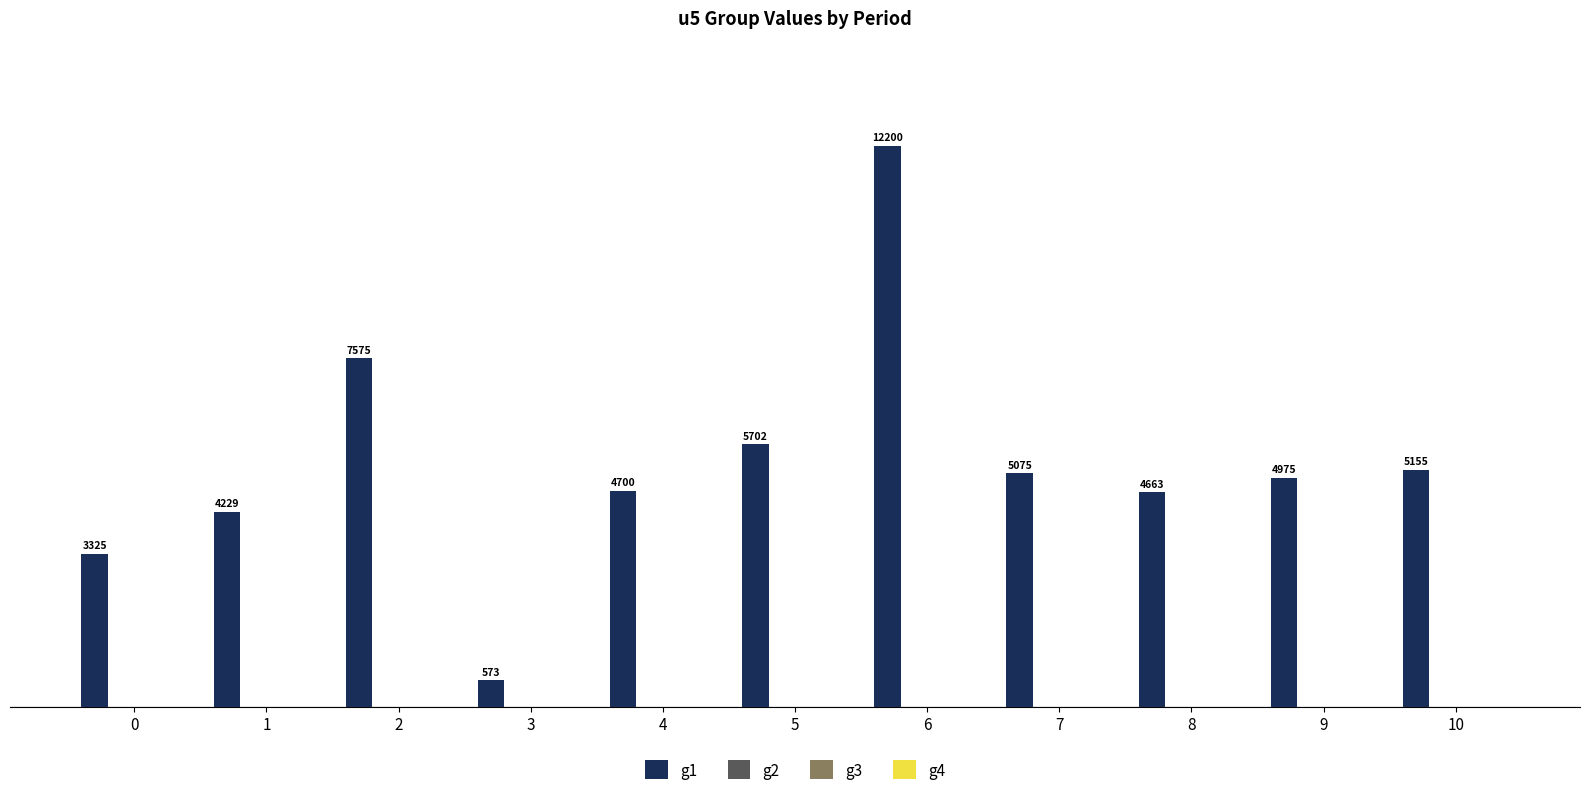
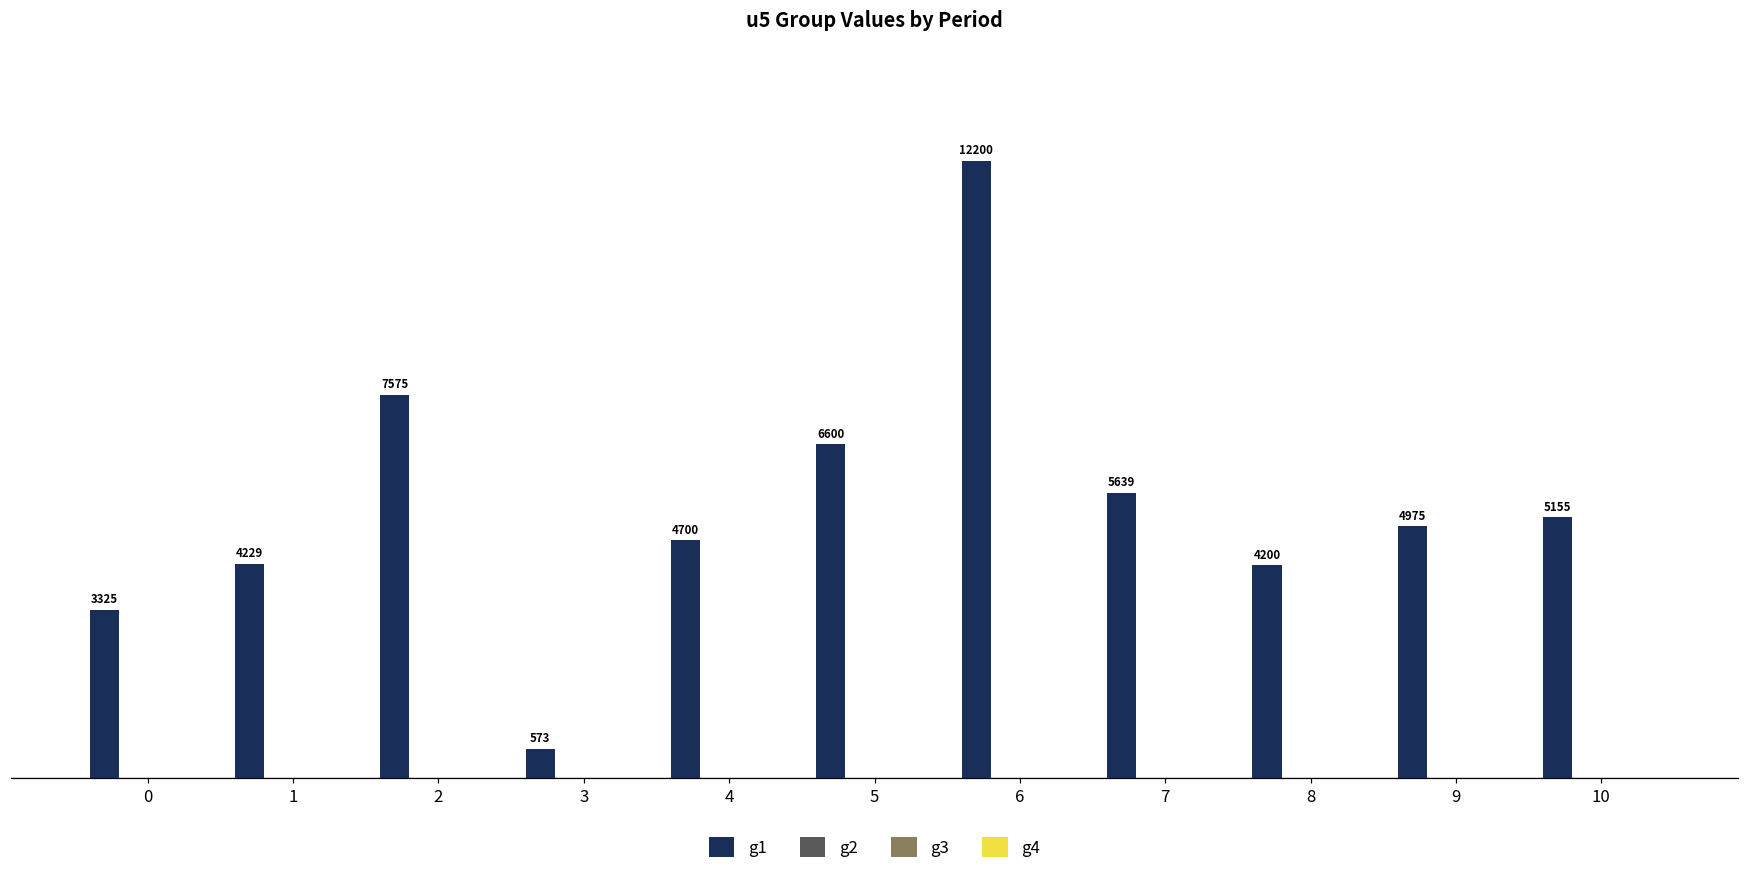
  {
    "g1": {
      "0": 3325,
      "1": 4229,
      "2": 7575,
      "3": 573,
      "4": 4700,
-     "5": 5702,
+     "5": 6600,
      "6": 12200,
-     "7": 5075,
-     "8": 4663,
+     "7": 5639,
+     "8": 4200,
      "9": 4975,
      "10": 5155
    }
  }
